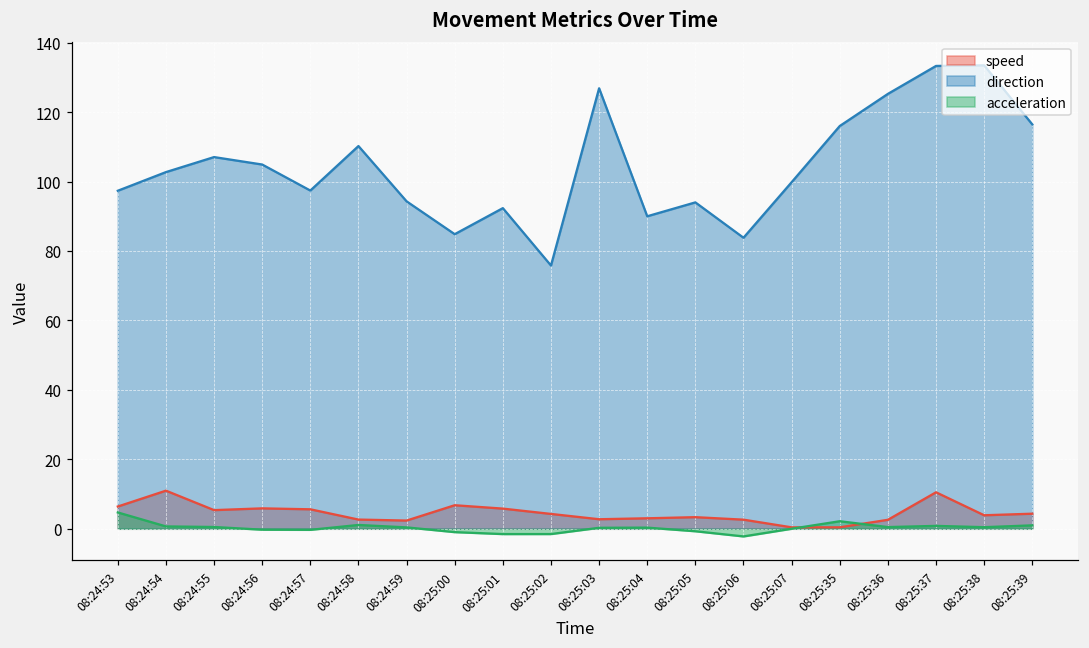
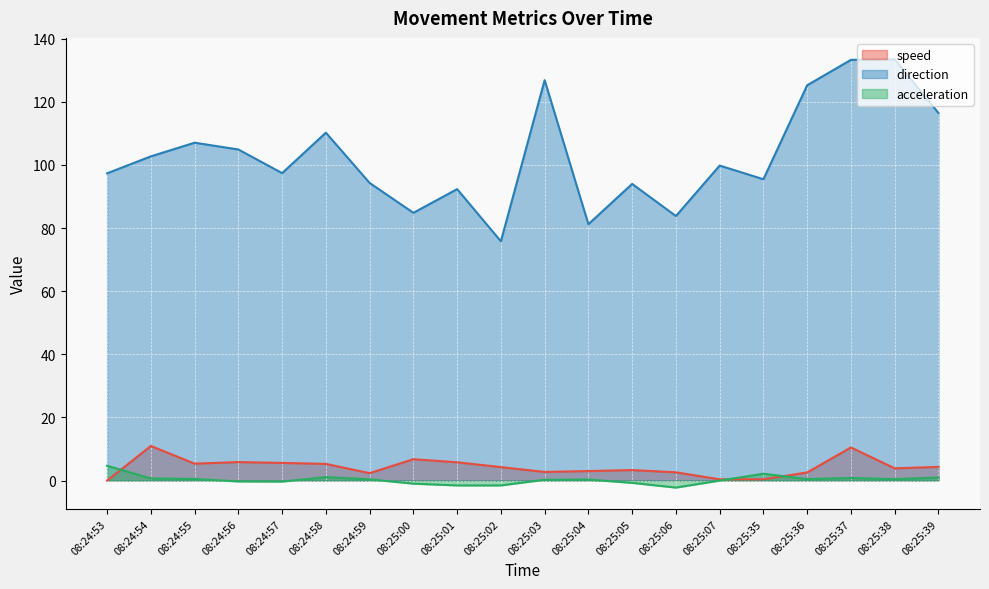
  {
    "speed": {
-     "08:24:53": 6,
+     "08:24:53": 0,
      "08:24:54": 11,
      "08:24:55": 5,
      "08:24:56": 6,
      "08:24:57": 6,
-     "08:24:58": 3,
+     "08:24:58": 5,
      "08:24:59": 2,
      "08:25:00": 7,
      "08:25:01": 6,
      "08:25:02": 4,
      "08:25:03": 3,
      "08:25:04": 3,
      "08:25:05": 3,
      "08:25:06": 3,
      "08:25:35": 0,
      "08:25:36": 3,
      "08:25:37": 11,
      "08:25:38": 4,
      "08:25:39": 4
    },
    "direction": {
      "08:24:53": 97,
      "08:24:54": 103,
      "08:24:55": 107,
      "08:24:56": 105,
      "08:24:57": 97,
      "08:24:58": 110,
      "08:24:59": 94,
      "08:25:00": 85,
      "08:25:01": 92,
      "08:25:02": 76,
      "08:25:03": 127,
-     "08:25:04": 90,
+     "08:25:04": 81,
      "08:25:05": 94,
      "08:25:06": 84,
      "08:25:07": 100,
-     "08:25:35": 116,
+     "08:25:35": 95,
      "08:25:36": 125,
      "08:25:37": 133,
      "08:25:39": 116
    }
  }
